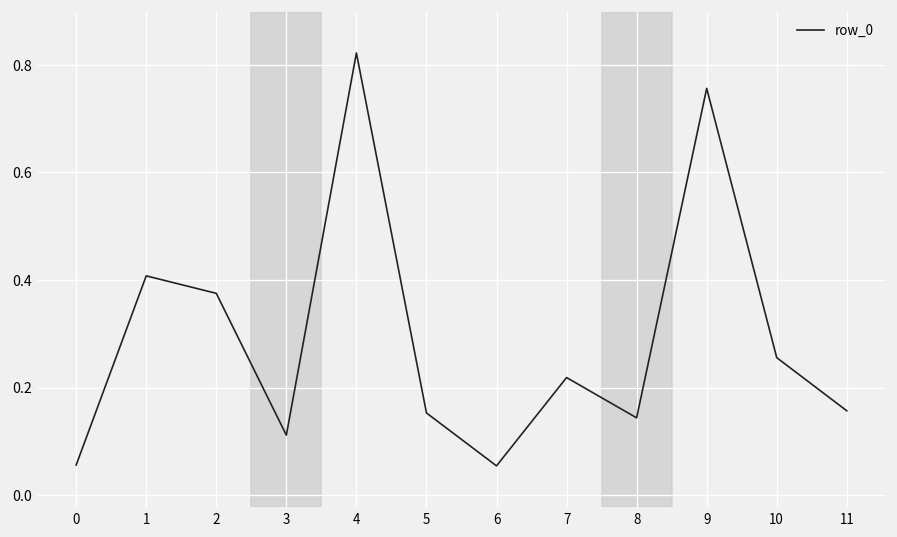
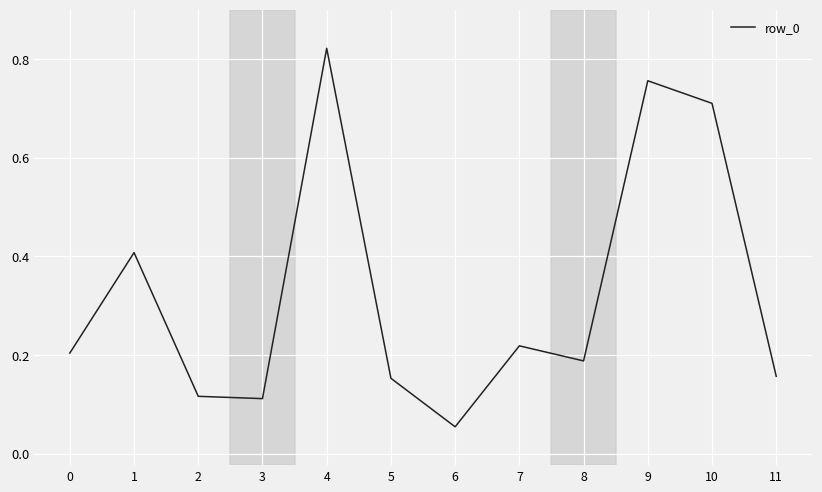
  {
-   "0": 0.06,
+   "0": 0.20,
    "1": 0.41,
-   "2": 0.38,
+   "2": 0.12,
    "3": 0.11,
    "4": 0.82,
    "5": 0.15,
    "6": 0.05,
    "7": 0.22,
-   "8": 0.14,
+   "8": 0.19,
    "9": 0.76,
-   "10": 0.26,
+   "10": 0.71,
    "11": 0.16
  }
